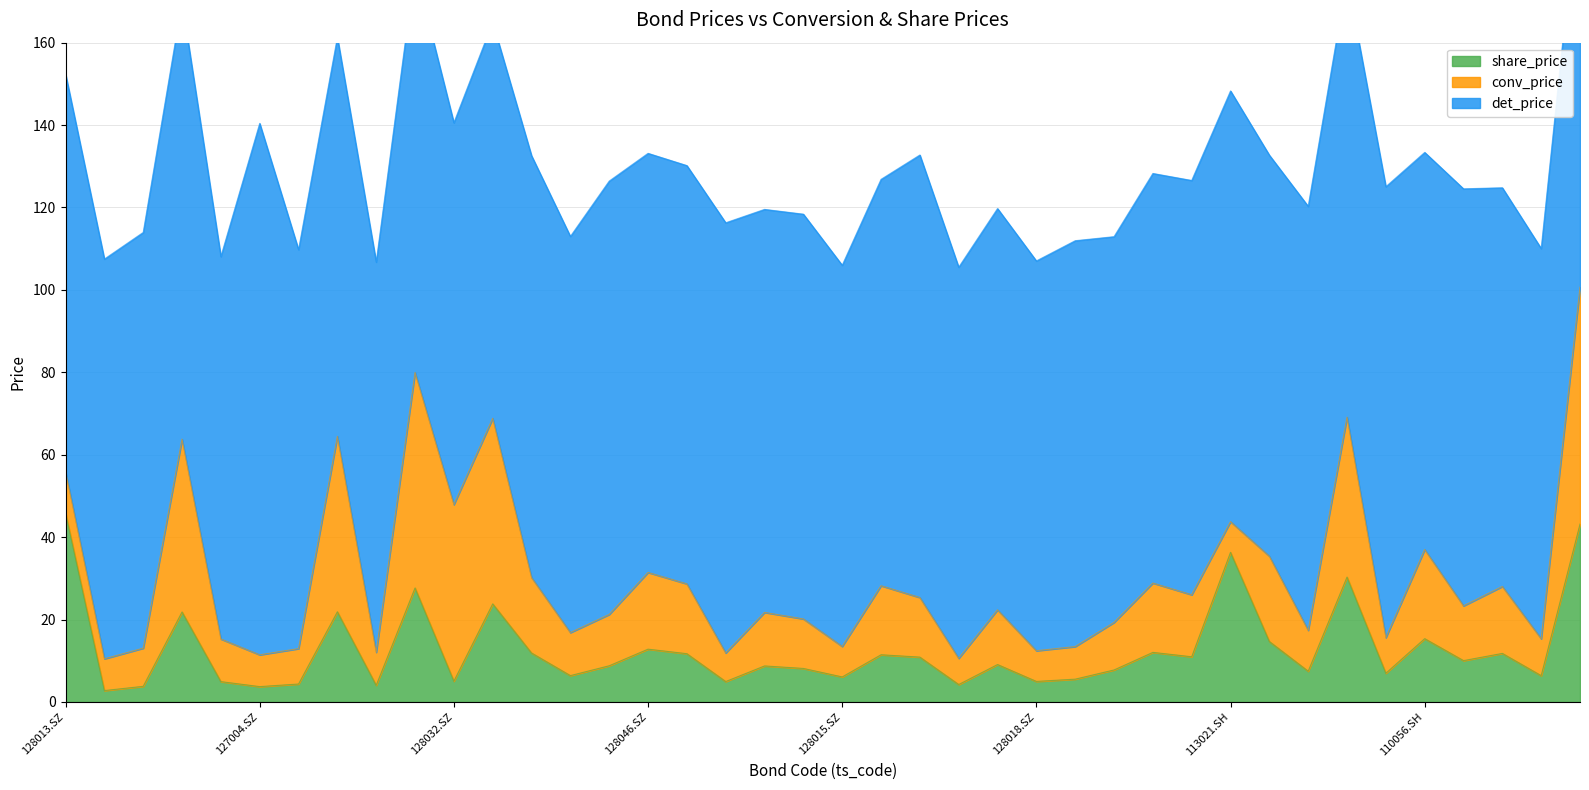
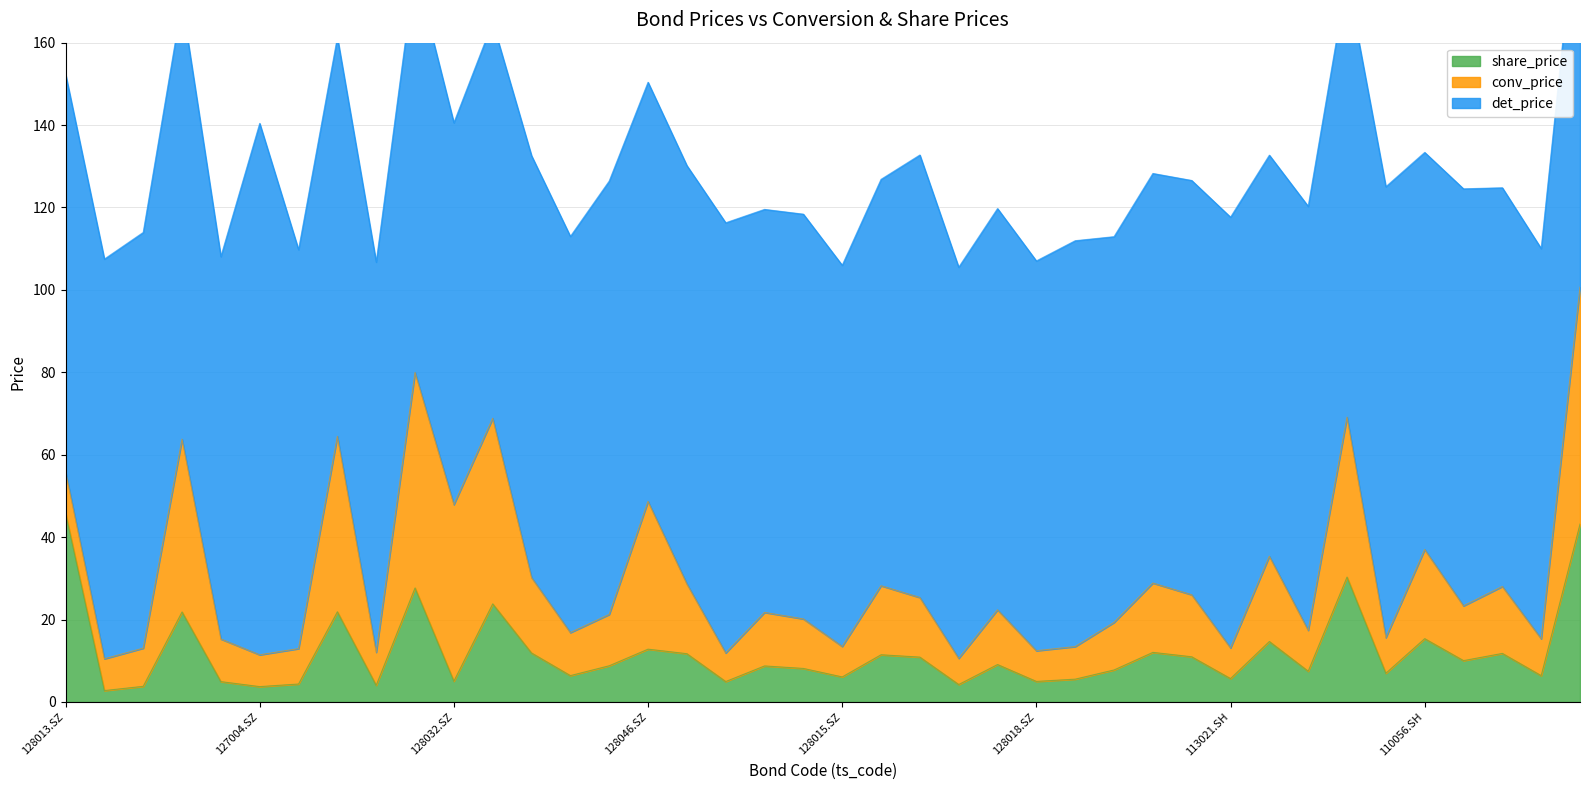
  {
    "share_price": {
      "128013.SZ": 46,
      "127004.SZ": 4,
      "128032.SZ": 5,
      "128046.SZ": 13,
      "128015.SZ": 6,
      "128018.SZ": 5,
-     "113021.SH": 36,
+     "113021.SH": 6,
      "110056.SH": 15
    },
    "conv_price": {
      "128013.SZ": 10,
      "127004.SZ": 8,
      "128032.SZ": 43,
-     "128046.SZ": 19,
+     "128046.SZ": 36,
      "128015.SZ": 7,
      "128018.SZ": 7,
      "113021.SH": 7,
      "110056.SH": 22
    },
    "det_price": {
      "128013.SZ": 96,
      "127004.SZ": 129,
      "128032.SZ": 93,
      "128046.SZ": 102,
      "128015.SZ": 93,
      "128018.SZ": 95,
      "113021.SH": 105,
      "110056.SH": 96
    }
  }
